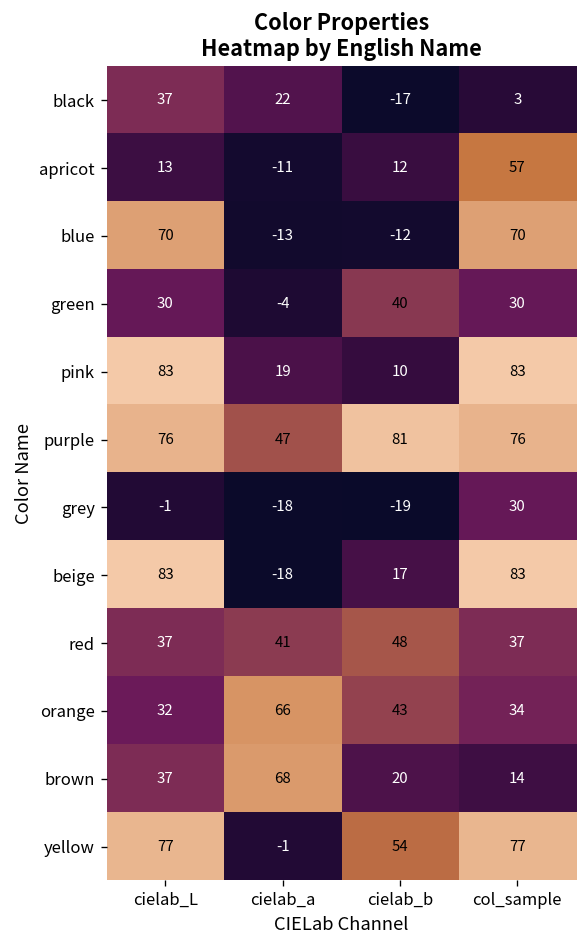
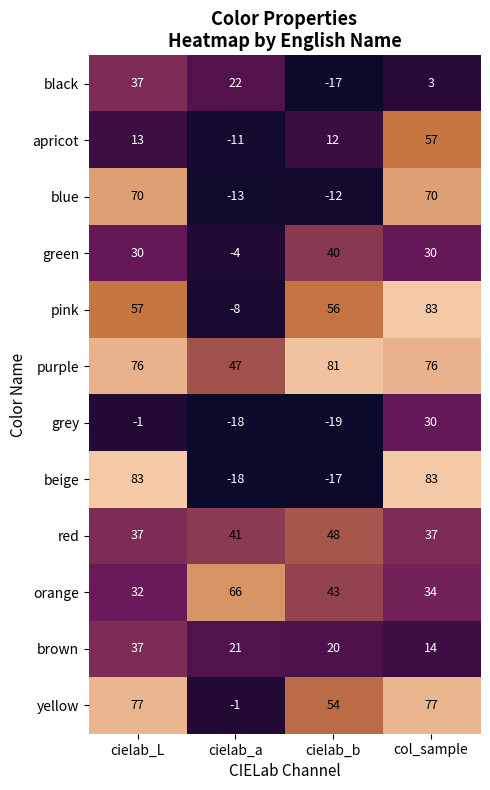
  {
    "black": {
      "cielab_L": 37,
      "cielab_a": 22,
      "cielab_b": -17,
      "col_sample": 3
    },
    "apricot": {
      "cielab_L": 13,
      "cielab_a": -11,
      "cielab_b": 12,
      "col_sample": 57
    },
    "blue": {
      "cielab_L": 70,
      "cielab_a": -13,
      "cielab_b": -12,
      "col_sample": 70
    },
    "green": {
      "cielab_L": 30,
      "cielab_a": -4,
      "cielab_b": 40,
      "col_sample": 30
    },
    "pink": {
-     "cielab_L": 83,
-     "cielab_a": 19,
-     "cielab_b": 10,
+     "cielab_L": 57,
+     "cielab_a": -8,
+     "cielab_b": 56,
      "col_sample": 83
    },
    "purple": {
      "cielab_L": 76,
      "cielab_a": 47,
      "cielab_b": 81,
      "col_sample": 76
    },
    "grey": {
      "cielab_L": -1,
      "cielab_a": -18,
      "cielab_b": -19,
      "col_sample": 30
    },
    "beige": {
      "cielab_L": 83,
      "cielab_a": -18,
-     "cielab_b": 17,
+     "cielab_b": -17,
      "col_sample": 83
    },
    "red": {
      "cielab_L": 37,
      "cielab_a": 41,
      "cielab_b": 48,
      "col_sample": 37
    },
    "orange": {
      "cielab_L": 32,
      "cielab_a": 66,
      "cielab_b": 43,
      "col_sample": 34
    },
    "brown": {
      "cielab_L": 37,
-     "cielab_a": 68,
+     "cielab_a": 21,
      "cielab_b": 20,
      "col_sample": 14
    },
    "yellow": {
      "cielab_L": 77,
      "cielab_a": -1,
      "cielab_b": 54,
      "col_sample": 77
    }
  }
